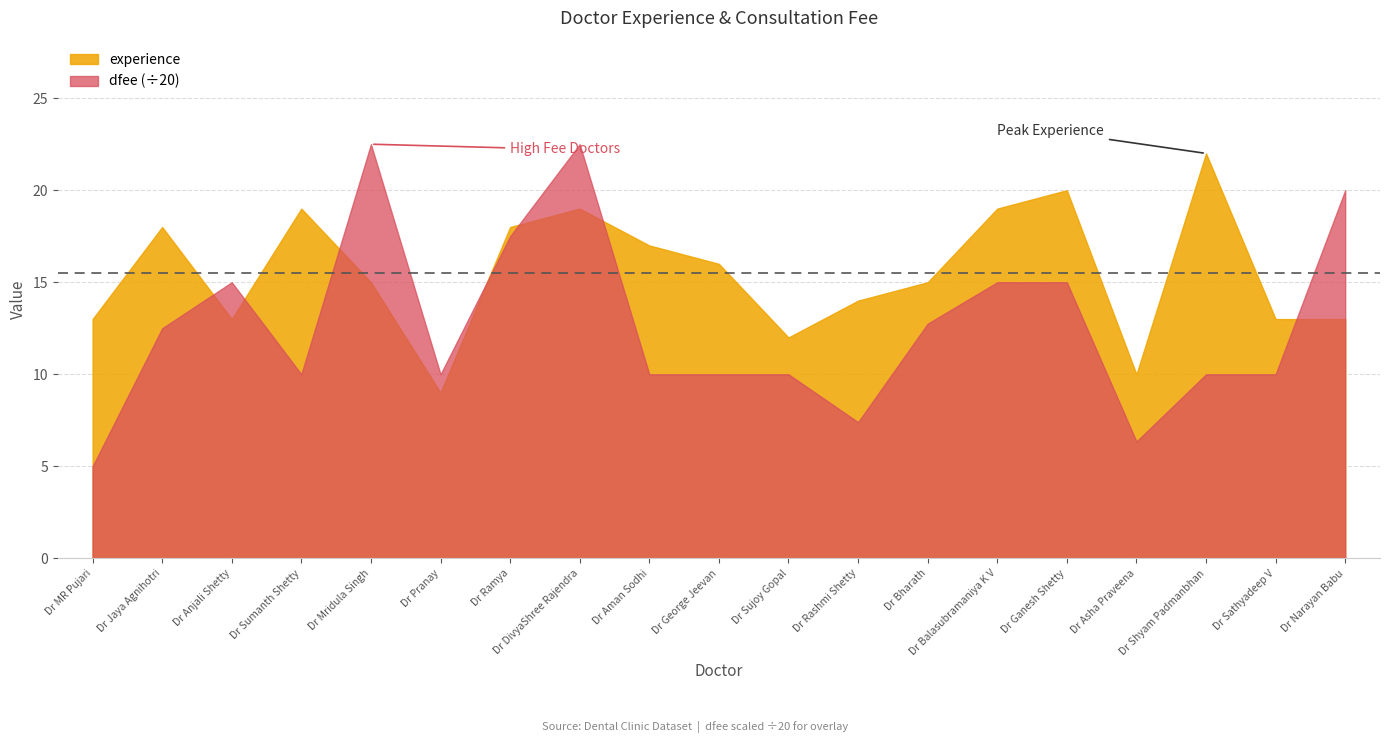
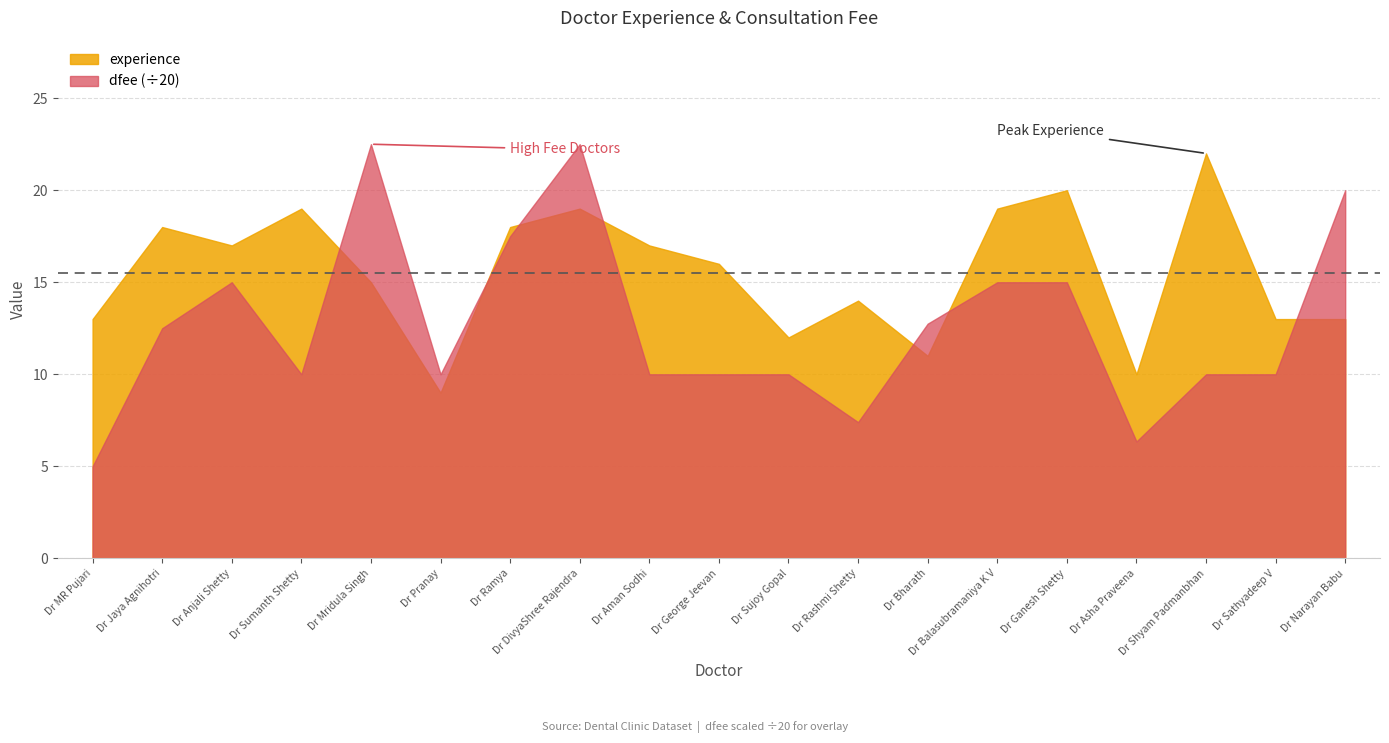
  {
    "experience": {
      "Dr MR Pujari": 13,
      "Dr Jaya Agnihotri": 18,
-     "Dr Anjali Shetty": 13,
+     "Dr Anjali Shetty": 17,
      "Dr Sumanth Shetty": 19,
      "Dr Mridula Singh": 15,
      "Dr Pranay": 9,
      "Dr Ramya": 18,
      "Dr DivyaShree Rajendra": 19,
      "Dr Aman Sodhi": 17,
      "Dr George Jeevan": 16,
      "Dr Sujoy Gopal": 12,
      "Dr Rashmi Shetty": 14,
-     "Dr Bharath": 15,
+     "Dr Bharath": 11,
      "Dr Balasubramaniya K V": 19,
      "Dr Ganesh Shetty": 20,
      "Dr Asha Praveena": 10,
      "Dr Shyam Padmanbhan": 22,
      "Dr Sathyadeep V": 13,
      "Dr Narayan Babu": 13
    },
    "dfee (÷20)": {
      "Dr MR Pujari": 5,
      "Dr Jaya Agnihotri": 12.5,
      "Dr Anjali Shetty": 15,
      "Dr Sumanth Shetty": 10,
      "Dr Mridula Singh": 22.5,
      "Dr Pranay": 10,
      "Dr Ramya": 17.5,
      "Dr DivyaShree Rajendra": 22.5,
      "Dr Aman Sodhi": 10,
      "Dr George Jeevan": 10,
      "Dr Sujoy Gopal": 10,
      "Dr Rashmi Shetty": 7.4,
      "Dr Bharath": 12.8,
      "Dr Balasubramaniya K V": 15,
      "Dr Ganesh Shetty": 15,
      "Dr Asha Praveena": 6.4,
      "Dr Shyam Padmanbhan": 10,
      "Dr Sathyadeep V": 10,
      "Dr Narayan Babu": 20
    }
  }
